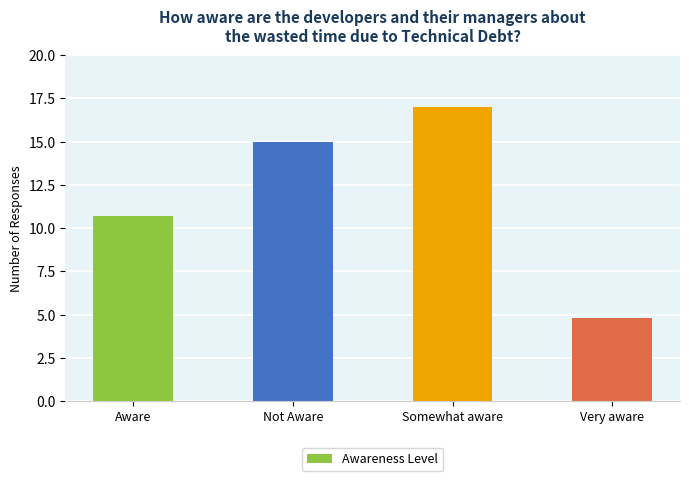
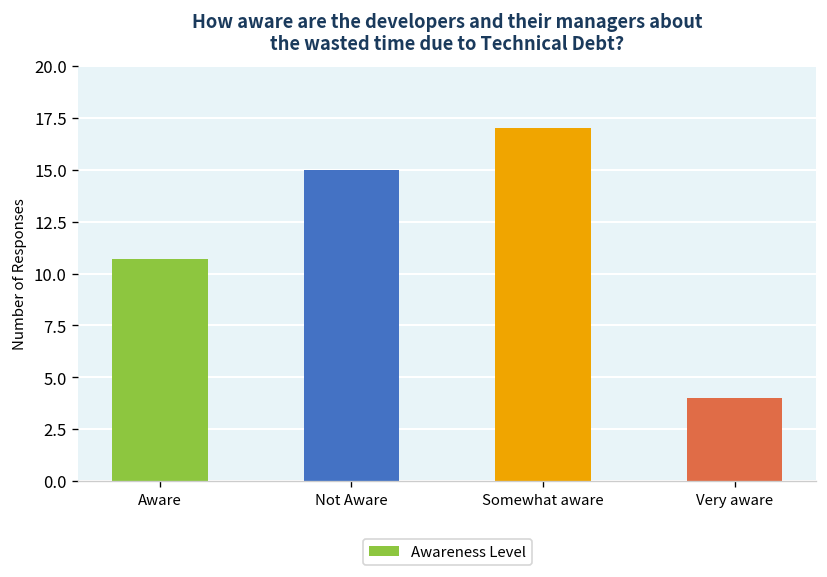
  {
    "Aware": 10.7,
    "Not Aware": 15.0,
    "Somewhat aware": 17.0,
-   "Very aware": 4.8
+   "Very aware": 4.0
  }
